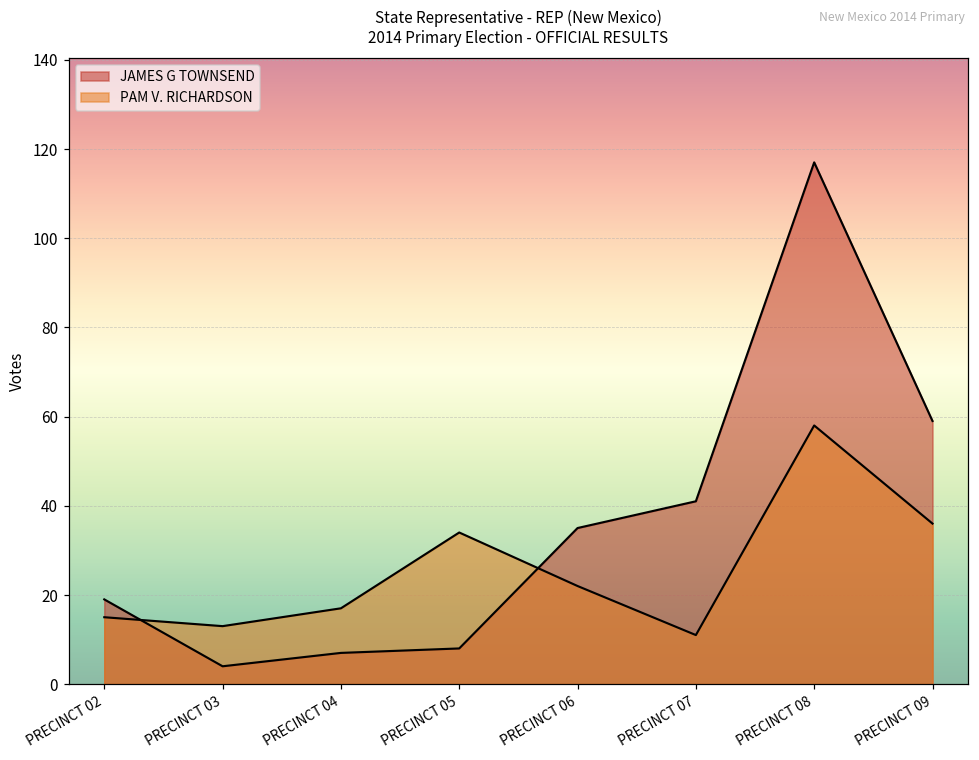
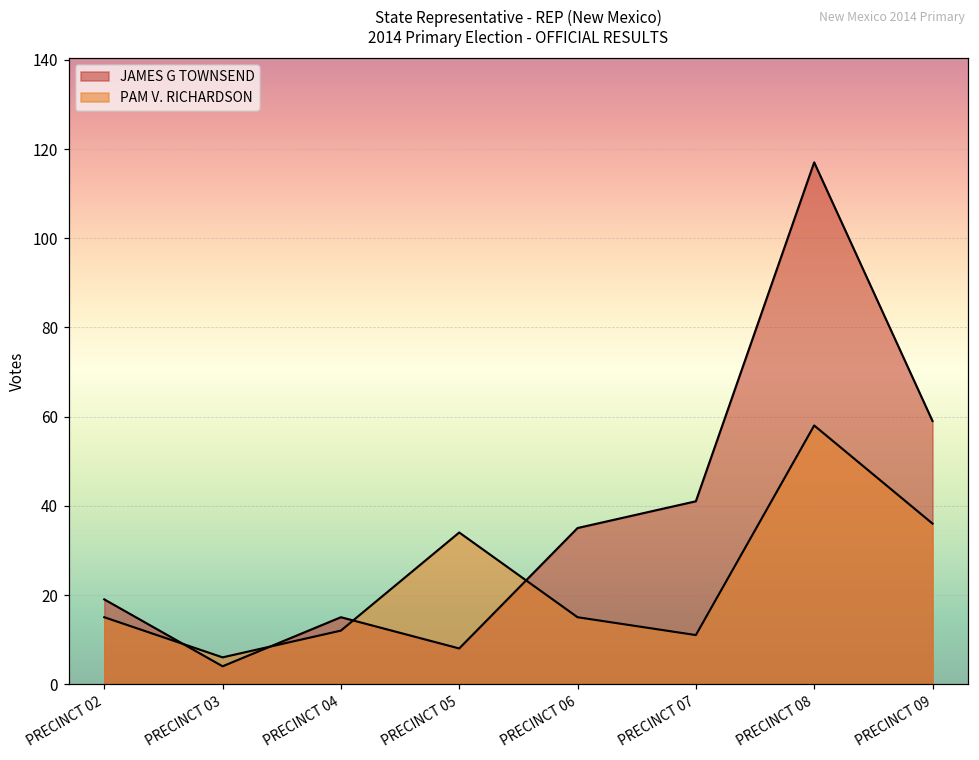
  {
    "JAMES G TOWNSEND": {
      "PRECINCT 02": 19,
      "PRECINCT 03": 4,
-     "PRECINCT 04": 7,
+     "PRECINCT 04": 15,
      "PRECINCT 05": 8,
      "PRECINCT 06": 35,
      "PRECINCT 07": 41,
      "PRECINCT 08": 117,
      "PRECINCT 09": 59
    },
    "PAM V. RICHARDSON": {
      "PRECINCT 02": 15,
-     "PRECINCT 03": 13,
-     "PRECINCT 04": 17,
+     "PRECINCT 03": 6,
+     "PRECINCT 04": 12,
      "PRECINCT 05": 34,
-     "PRECINCT 06": 22,
+     "PRECINCT 06": 15,
      "PRECINCT 07": 11,
      "PRECINCT 08": 58,
      "PRECINCT 09": 36
    }
  }
